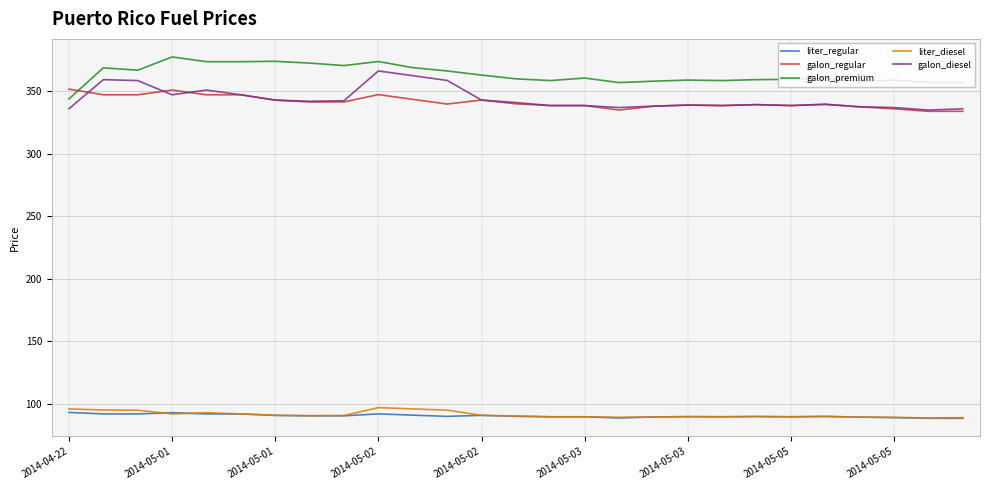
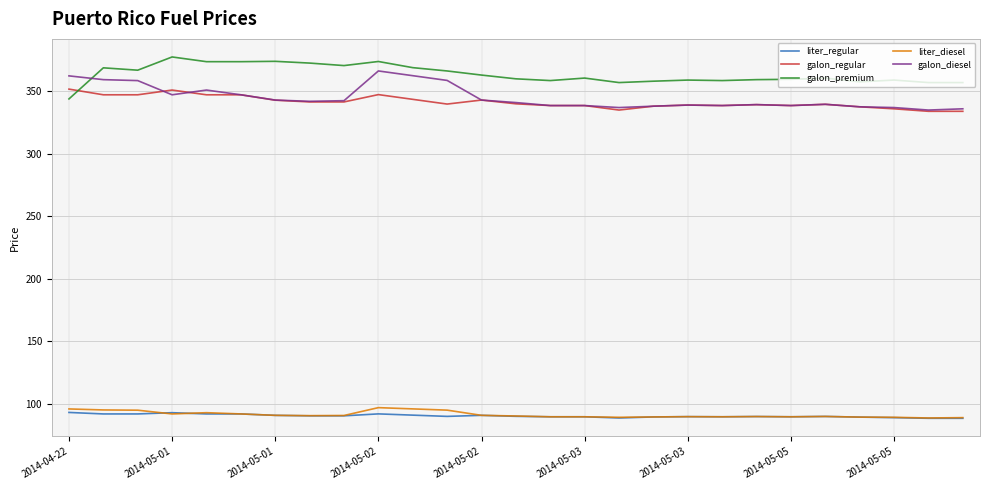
  {
    "liter_regular": {
      "2014-04-22": 93
    },
    "galon_regular": {
      "2014-04-22": 352
    },
    "galon_premium": {
      "2014-04-22": 344
    },
    "liter_diesel": {
      "2014-04-22": 96
    },
    "galon_diesel": {
-     "2014-04-22": 336
+     "2014-04-22": 362
    }
  }
